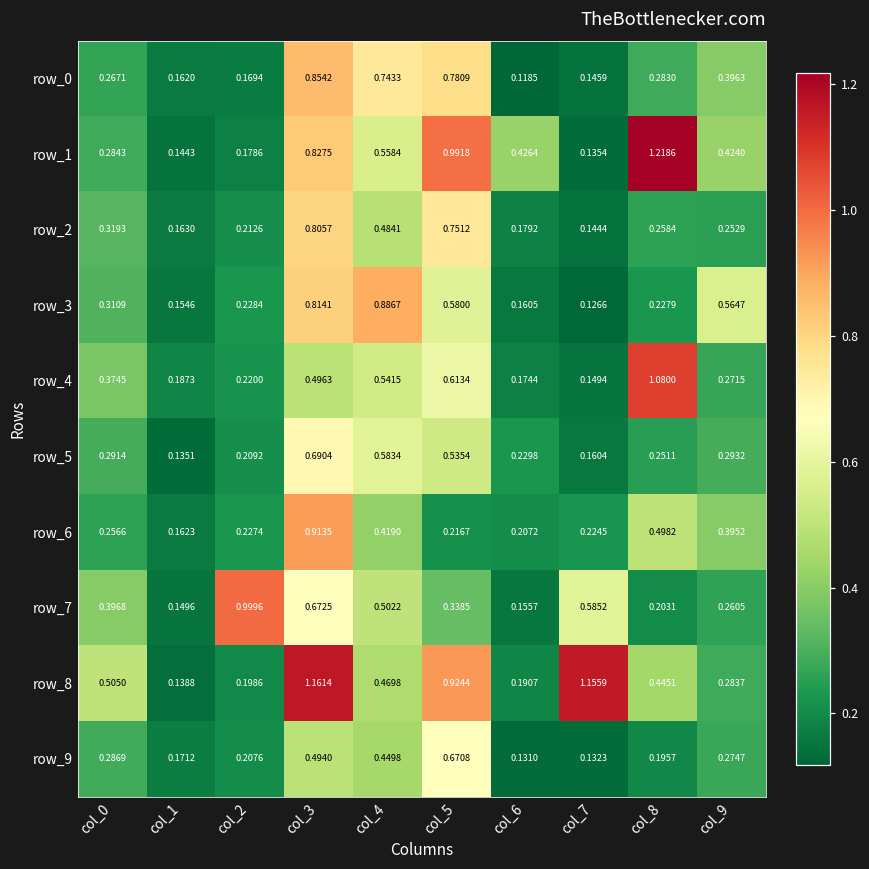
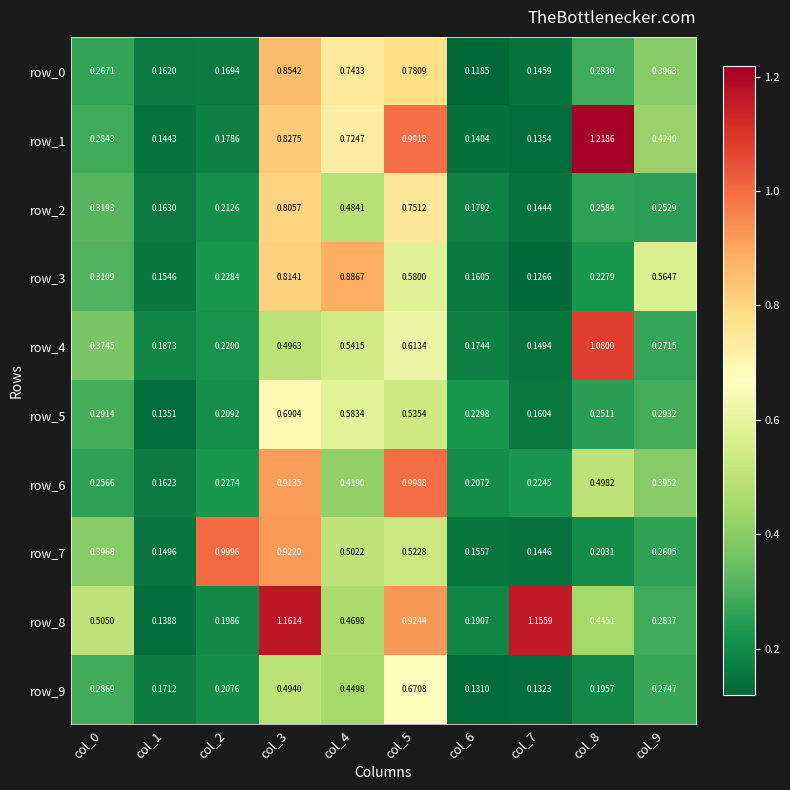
  {
    "row_0": {
      "col_0": 0.2671,
      "col_1": 0.1620,
      "col_2": 0.1694,
      "col_3": 0.8542,
      "col_4": 0.7433,
      "col_5": 0.7809,
      "col_6": 0.1185,
      "col_7": 0.1459,
      "col_8": 0.2830,
      "col_9": 0.3963
    },
    "row_1": {
      "col_0": 0.2843,
      "col_1": 0.1443,
      "col_2": 0.1786,
      "col_3": 0.8275,
-     "col_4": 0.5584,
+     "col_4": 0.7247,
      "col_5": 0.9918,
-     "col_6": 0.4264,
+     "col_6": 0.1404,
      "col_7": 0.1354,
      "col_8": 1.2186,
      "col_9": 0.4240
    },
    "row_2": {
      "col_0": 0.3193,
      "col_1": 0.1630,
      "col_2": 0.2126,
      "col_3": 0.8057,
      "col_4": 0.4841,
      "col_5": 0.7512,
      "col_6": 0.1792,
      "col_7": 0.1444,
      "col_8": 0.2584,
      "col_9": 0.2529
    },
    "row_3": {
      "col_0": 0.3109,
      "col_1": 0.1546,
      "col_2": 0.2284,
      "col_3": 0.8141,
      "col_4": 0.8867,
      "col_5": 0.5800,
      "col_6": 0.1605,
      "col_7": 0.1266,
      "col_8": 0.2279,
      "col_9": 0.5647
    },
    "row_4": {
      "col_0": 0.3745,
      "col_1": 0.1873,
      "col_2": 0.2200,
      "col_3": 0.4963,
      "col_4": 0.5415,
      "col_5": 0.6134,
      "col_6": 0.1744,
      "col_7": 0.1494,
      "col_8": 1.0800,
      "col_9": 0.2715
    },
    "row_5": {
      "col_0": 0.2914,
      "col_1": 0.1351,
      "col_2": 0.2092,
      "col_3": 0.6904,
      "col_4": 0.5834,
      "col_5": 0.5354,
      "col_6": 0.2298,
      "col_7": 0.1604,
      "col_8": 0.2511,
      "col_9": 0.2932
    },
    "row_6": {
      "col_0": 0.2566,
      "col_1": 0.1623,
      "col_2": 0.2274,
      "col_3": 0.9135,
      "col_4": 0.4190,
-     "col_5": 0.2167,
+     "col_5": 0.9988,
      "col_6": 0.2072,
      "col_7": 0.2245,
      "col_8": 0.4982,
      "col_9": 0.3952
    },
    "row_7": {
      "col_0": 0.3968,
      "col_1": 0.1496,
      "col_2": 0.9996,
-     "col_3": 0.6725,
+     "col_3": 0.9220,
      "col_4": 0.5022,
-     "col_5": 0.3385,
+     "col_5": 0.5228,
      "col_6": 0.1557,
-     "col_7": 0.5852,
+     "col_7": 0.1446,
      "col_8": 0.2031,
      "col_9": 0.2605
    },
    "row_8": {
      "col_0": 0.5050,
      "col_1": 0.1388,
      "col_2": 0.1986,
      "col_3": 1.1614,
      "col_4": 0.4698,
      "col_5": 0.9244,
      "col_6": 0.1907,
      "col_7": 1.1559,
      "col_8": 0.4451,
      "col_9": 0.2837
    },
    "row_9": {
      "col_0": 0.2869,
      "col_1": 0.1712,
      "col_2": 0.2076,
      "col_3": 0.4940,
      "col_4": 0.4498,
      "col_5": 0.6708,
      "col_6": 0.1310,
      "col_7": 0.1323,
      "col_8": 0.1957,
      "col_9": 0.2747
    }
  }
